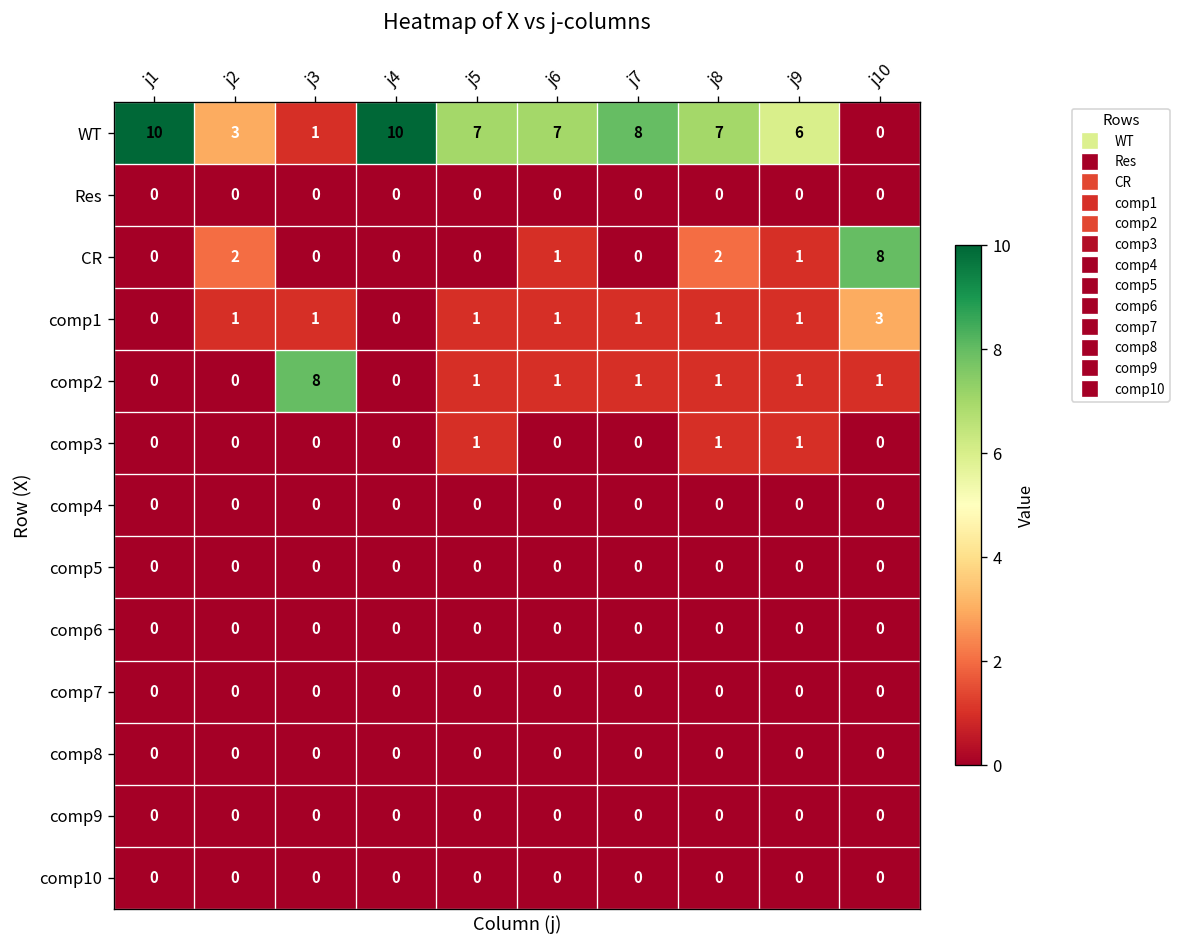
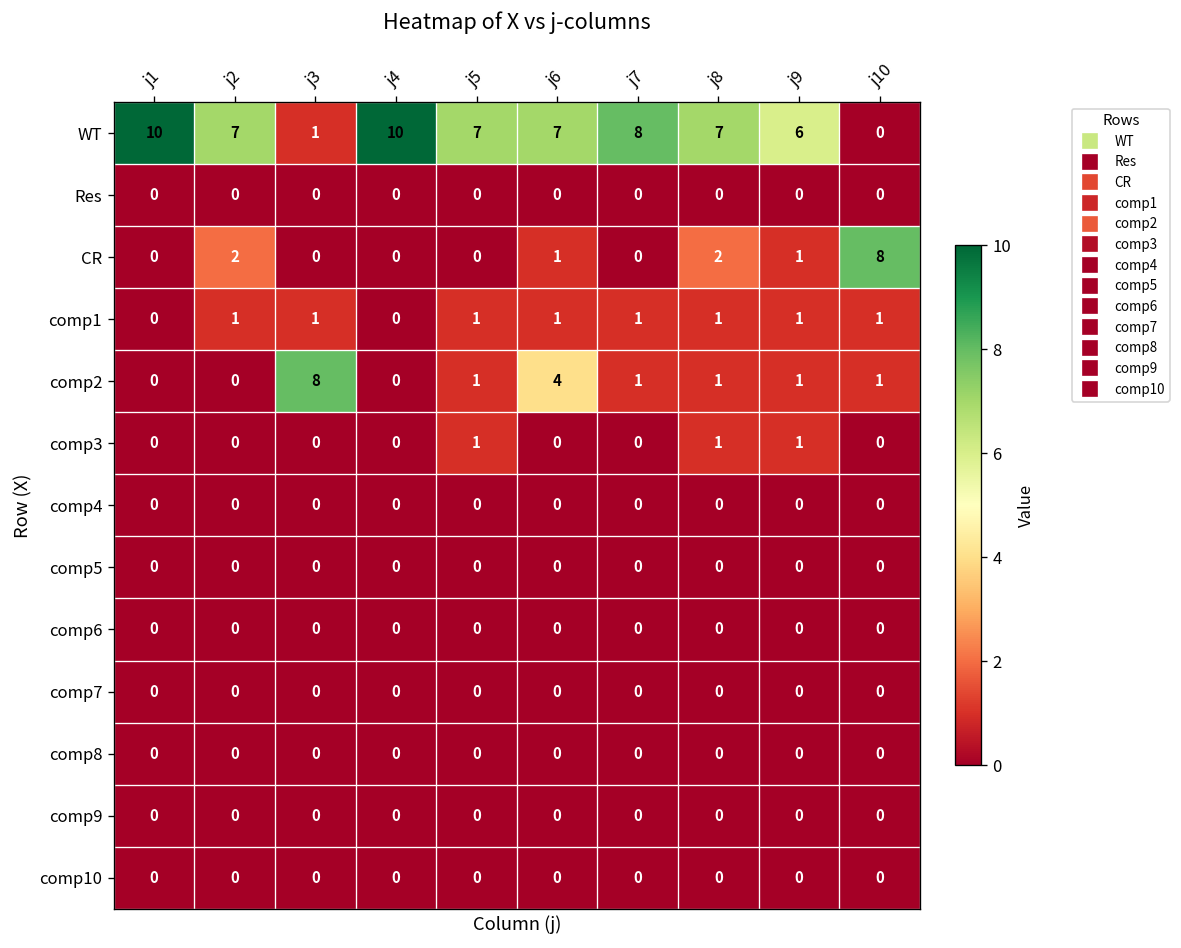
  {
    "WT": {
      "j1": 10,
-     "j2": 3,
+     "j2": 7,
      "j3": 1,
      "j4": 10,
      "j5": 7,
      "j6": 7,
      "j7": 8,
      "j8": 7,
      "j9": 6,
      "j10": 0
    },
    "Res": {
      "j1": 0,
      "j2": 0,
      "j3": 0,
      "j4": 0,
      "j5": 0,
      "j6": 0,
      "j7": 0,
      "j8": 0,
      "j9": 0,
      "j10": 0
    },
    "CR": {
      "j1": 0,
      "j2": 2,
      "j3": 0,
      "j4": 0,
      "j5": 0,
      "j6": 1,
      "j7": 0,
      "j8": 2,
      "j9": 1,
      "j10": 8
    },
    "comp1": {
      "j1": 0,
      "j2": 1,
      "j3": 1,
      "j4": 0,
      "j5": 1,
      "j6": 1,
      "j7": 1,
      "j8": 1,
      "j9": 1,
-     "j10": 3
+     "j10": 1
    },
    "comp2": {
      "j1": 0,
      "j2": 0,
      "j3": 8,
      "j4": 0,
      "j5": 1,
-     "j6": 1,
+     "j6": 4,
      "j7": 1,
      "j8": 1,
      "j9": 1,
      "j10": 1
    },
    "comp3": {
      "j1": 0,
      "j2": 0,
      "j3": 0,
      "j4": 0,
      "j5": 1,
      "j6": 0,
      "j7": 0,
      "j8": 1,
      "j9": 1,
      "j10": 0
    },
    "comp4": {
      "j1": 0,
      "j2": 0,
      "j3": 0,
      "j4": 0,
      "j5": 0,
      "j6": 0,
      "j7": 0,
      "j8": 0,
      "j9": 0,
      "j10": 0
    },
    "comp5": {
      "j1": 0,
      "j2": 0,
      "j3": 0,
      "j4": 0,
      "j5": 0,
      "j6": 0,
      "j7": 0,
      "j8": 0,
      "j9": 0,
      "j10": 0
    },
    "comp6": {
      "j1": 0,
      "j2": 0,
      "j3": 0,
      "j4": 0,
      "j5": 0,
      "j6": 0,
      "j7": 0,
      "j8": 0,
      "j9": 0,
      "j10": 0
    },
    "comp7": {
      "j1": 0,
      "j2": 0,
      "j3": 0,
      "j4": 0,
      "j5": 0,
      "j6": 0,
      "j7": 0,
      "j8": 0,
      "j9": 0,
      "j10": 0
    },
    "comp8": {
      "j1": 0,
      "j2": 0,
      "j3": 0,
      "j4": 0,
      "j5": 0,
      "j6": 0,
      "j7": 0,
      "j8": 0,
      "j9": 0,
      "j10": 0
    },
    "comp9": {
      "j1": 0,
      "j2": 0,
      "j3": 0,
      "j4": 0,
      "j5": 0,
      "j6": 0,
      "j7": 0,
      "j8": 0,
      "j9": 0,
      "j10": 0
    },
    "comp10": {
      "j1": 0,
      "j2": 0,
      "j3": 0,
      "j4": 0,
      "j5": 0,
      "j6": 0,
      "j7": 0,
      "j8": 0,
      "j9": 0,
      "j10": 0
    }
  }
